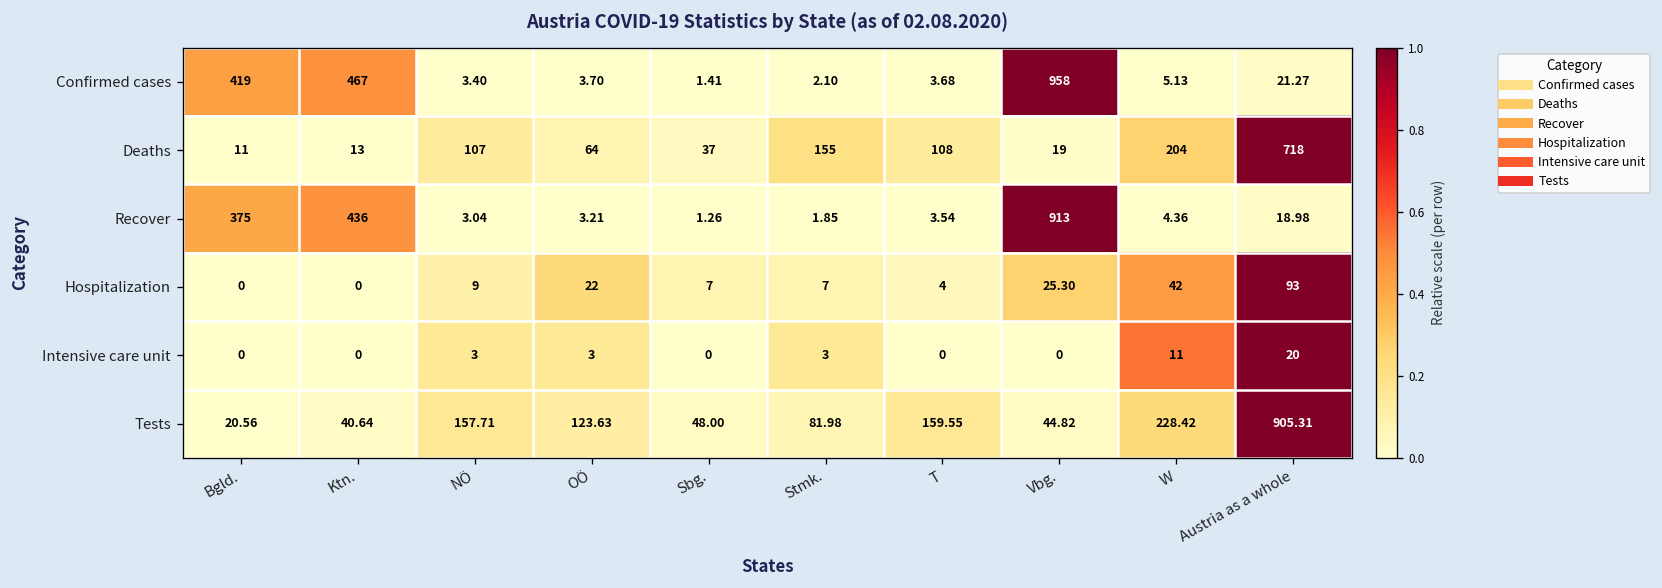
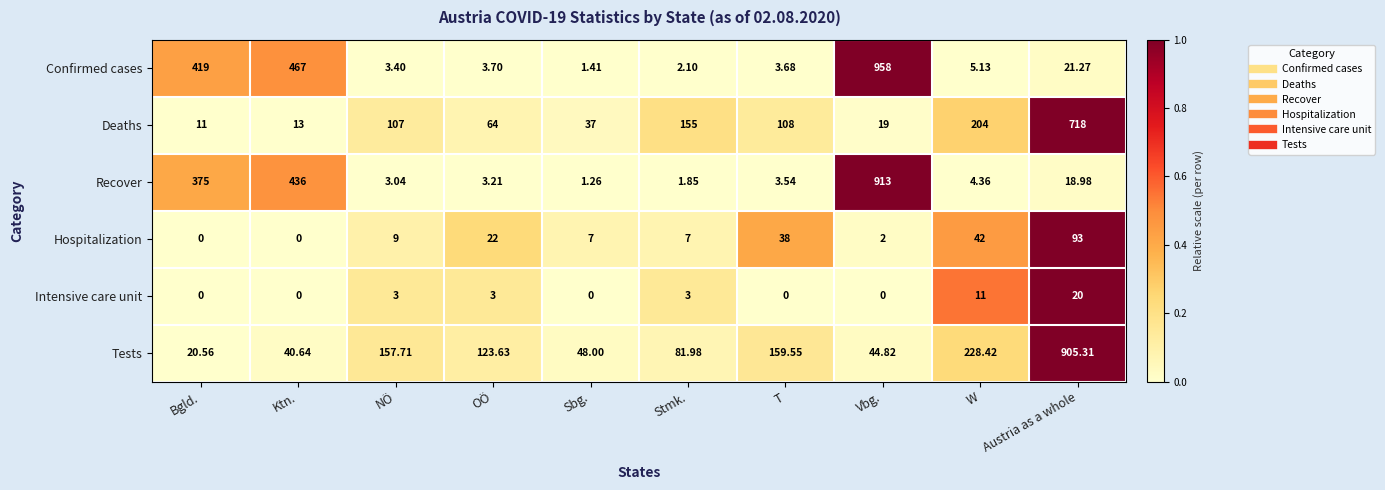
  {
    "Confirmed cases": {
      "Bgld.": 419,
      "Ktn.": 467,
      "NÖ": 3.40,
      "OÖ": 3.70,
      "Sbg.": 1.41,
      "Stmk.": 2.10,
      "T": 3.68,
      "Vbg.": 958,
      "W": 5.13,
      "Austria as a whole": 21.27
    },
    "Deaths": {
      "Bgld.": 11,
      "Ktn.": 13,
      "NÖ": 107,
      "OÖ": 64,
      "Sbg.": 37,
      "Stmk.": 155,
      "T": 108,
      "Vbg.": 19,
      "W": 204,
      "Austria as a whole": 718
    },
    "Recover": {
      "Bgld.": 375,
      "Ktn.": 436,
      "NÖ": 3.04,
      "OÖ": 3.21,
      "Sbg.": 1.26,
      "Stmk.": 1.85,
      "T": 3.54,
      "Vbg.": 913,
      "W": 4.36,
      "Austria as a whole": 18.98
    },
    "Hospitalization": {
      "Bgld.": 0,
      "Ktn.": 0,
      "NÖ": 9,
      "OÖ": 22,
      "Sbg.": 7,
      "Stmk.": 7,
-     "T": 4,
-     "Vbg.": 25.30,
+     "T": 38,
+     "Vbg.": 2,
      "W": 42,
      "Austria as a whole": 93
    },
    "Intensive care unit": {
      "Bgld.": 0,
      "Ktn.": 0,
      "NÖ": 3,
      "OÖ": 3,
      "Sbg.": 0,
      "Stmk.": 3,
      "T": 0,
      "Vbg.": 0,
      "W": 11,
      "Austria as a whole": 20
    },
    "Tests": {
      "Bgld.": 20.56,
      "Ktn.": 40.64,
      "NÖ": 157.71,
      "OÖ": 123.63,
      "Sbg.": 48.00,
      "Stmk.": 81.98,
      "T": 159.55,
      "Vbg.": 44.82,
      "W": 228.42,
      "Austria as a whole": 905.31
    }
  }
